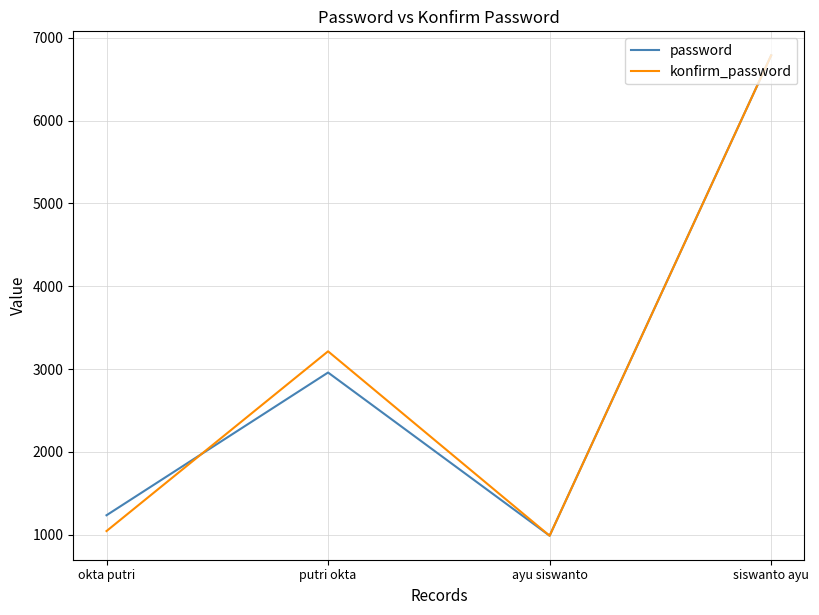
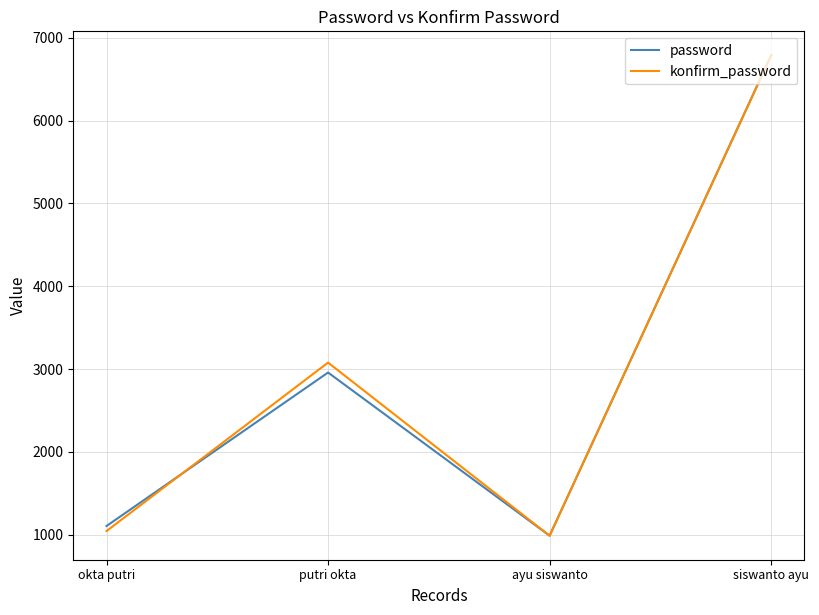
  {
    "password": {
-     "okta putri": 1200,
+     "okta putri": 1100,
      "putri okta": 3000
    },
    "konfirm_password": {
      "okta putri": 1000,
-     "putri okta": 3200
+     "putri okta": 3100
    }
  }
